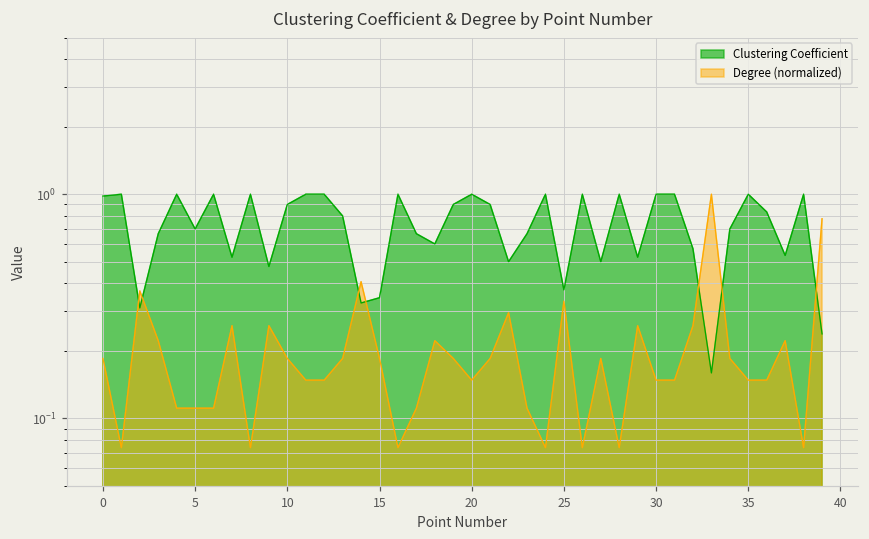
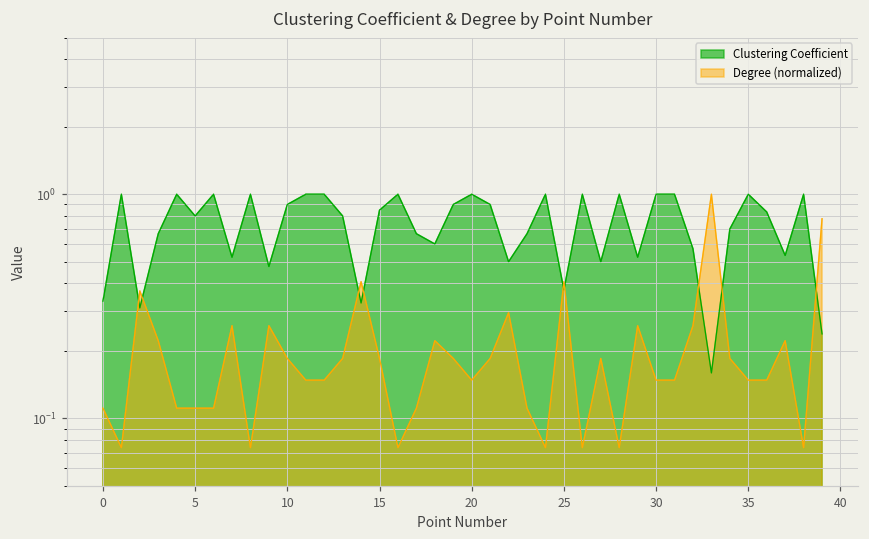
  {
    "Clustering Coefficient": {
-     "0": 1.0,
-     "5": 0.7,
+     "0": 0.33,
+     "5": 0.8,
      "10": 0.9,
-     "15": 0.35,
+     "15": 0.85,
      "20": 1.0,
      "25": 0.37,
      "30": 1.0,
      "35": 1.0
    },
    "Degree (normalized)": {
-     "0": 0.19,
+     "0": 0.11,
      "5": 0.11,
      "10": 0.19,
      "15": 0.19,
      "20": 0.15,
-     "25": 0.33,
+     "25": 0.41,
      "30": 0.15,
      "35": 0.15
    }
  }
